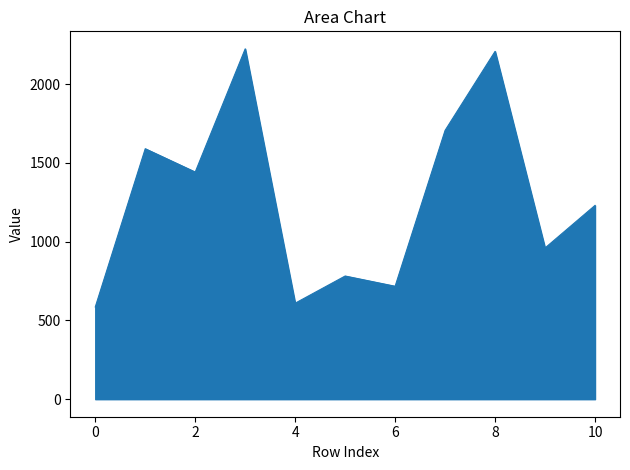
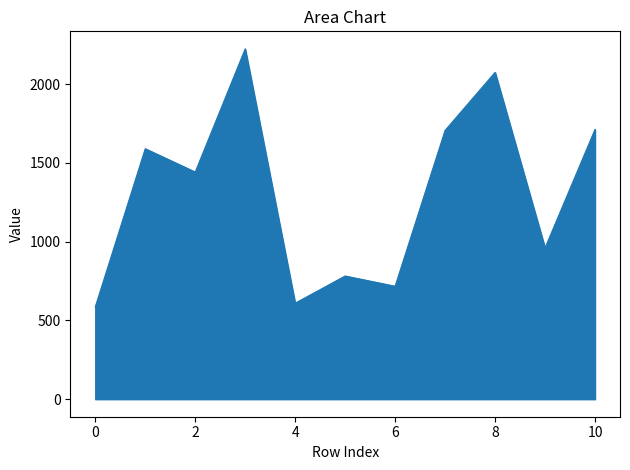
  {
    "0": 590,
    "2": 1440,
    "4": 610,
    "6": 720,
-   "8": 2210,
-   "10": 1230
+   "8": 2070,
+   "10": 1710
  }
